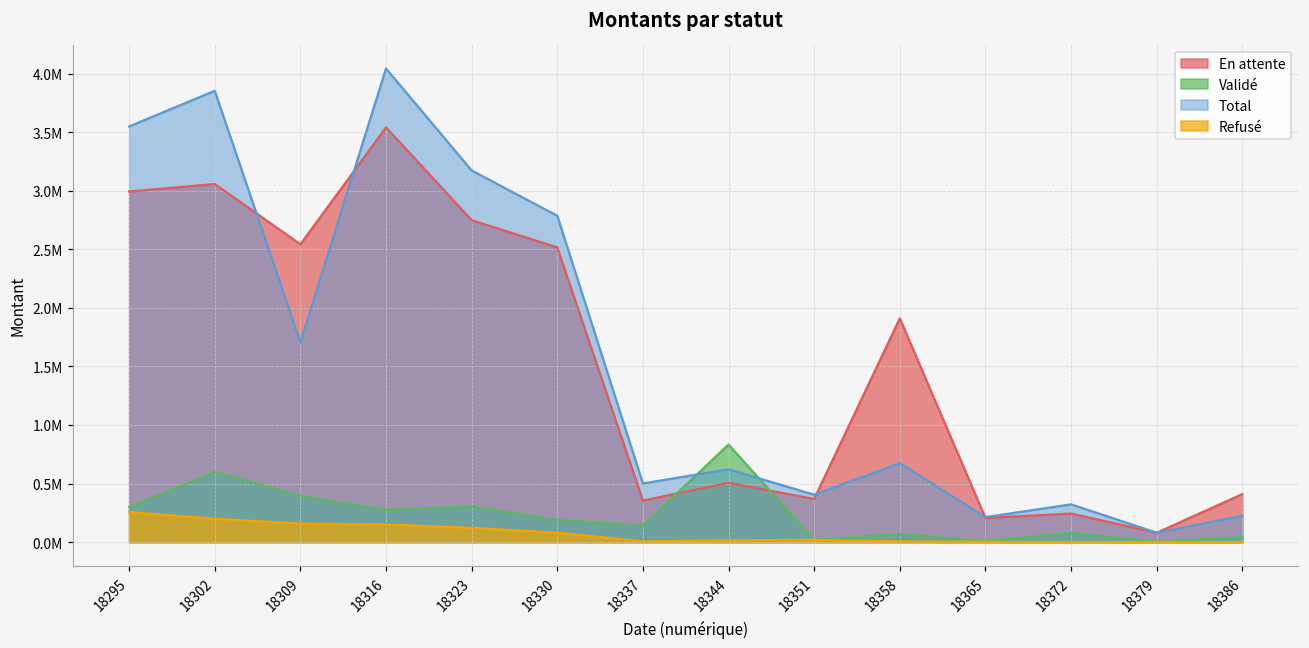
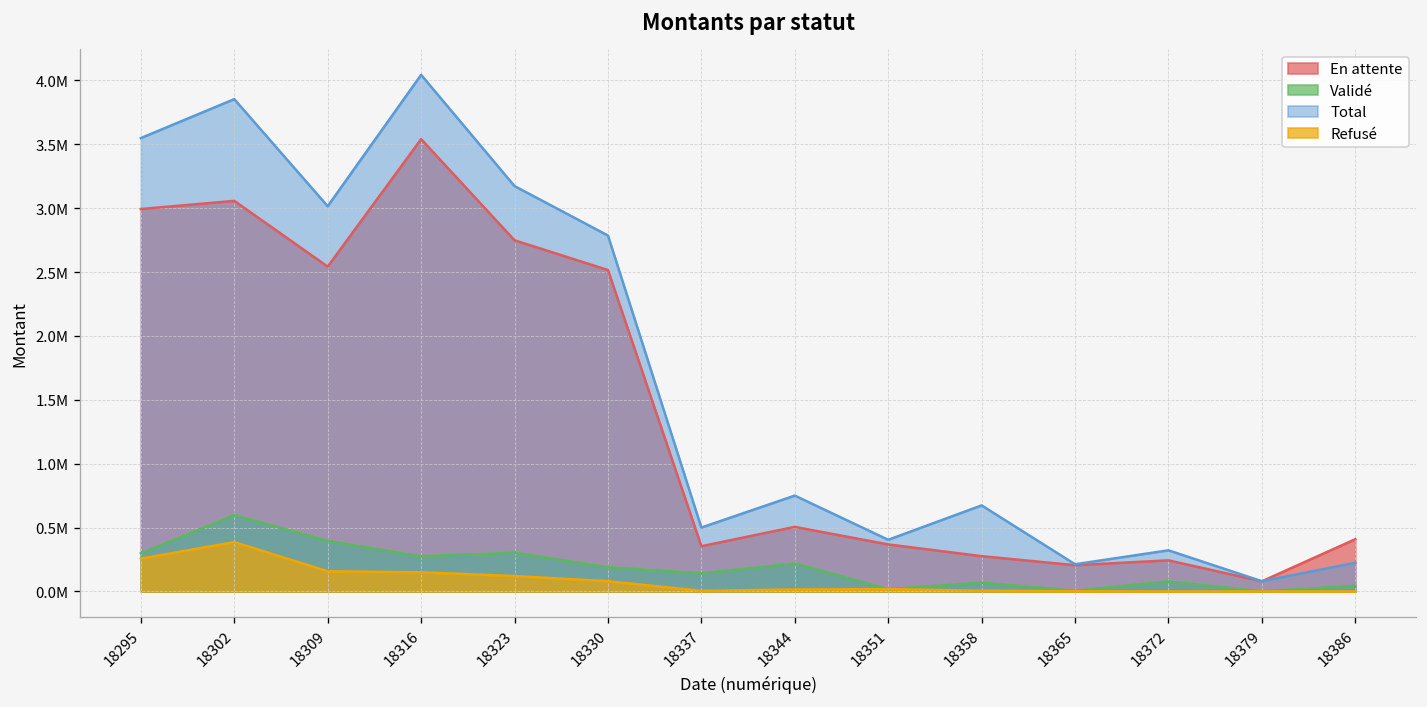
  {
    "En attente": {
      "18295": 2990000,
      "18302": 3060000,
      "18309": 2540000,
      "18316": 3540000,
      "18323": 2750000,
      "18330": 2520000,
      "18337": 350000,
      "18344": 510000,
      "18351": 370000,
-     "18358": 1910000,
+     "18358": 280000,
      "18372": 240000,
      "18386": 410000
    },
    "Validé": {
      "18295": 300000,
      "18302": 600000,
      "18309": 400000,
      "18316": 280000,
      "18323": 300000,
      "18330": 190000,
      "18337": 140000,
-     "18344": 830000,
+     "18344": 220000,
      "18358": 70000,
      "18372": 80000,
      "18386": 40000
    },
    "Total": {
      "18295": 3550000,
      "18302": 3850000,
-     "18309": 1710000,
+     "18309": 3010000,
      "18316": 4040000,
      "18323": 3170000,
      "18330": 2790000,
      "18337": 500000,
-     "18344": 620000,
+     "18344": 750000,
      "18351": 400000,
      "18358": 670000,
      "18372": 320000,
      "18386": 220000
    },
    "Refusé": {
      "18295": 260000,
-     "18302": 200000,
+     "18302": 390000,
      "18309": 160000,
      "18316": 150000,
      "18323": 120000,
      "18330": 80000,
      "18337": 0,
      "18344": 20000,
      "18358": 10000,
      "18372": 0,
      "18386": 0
    }
  }
